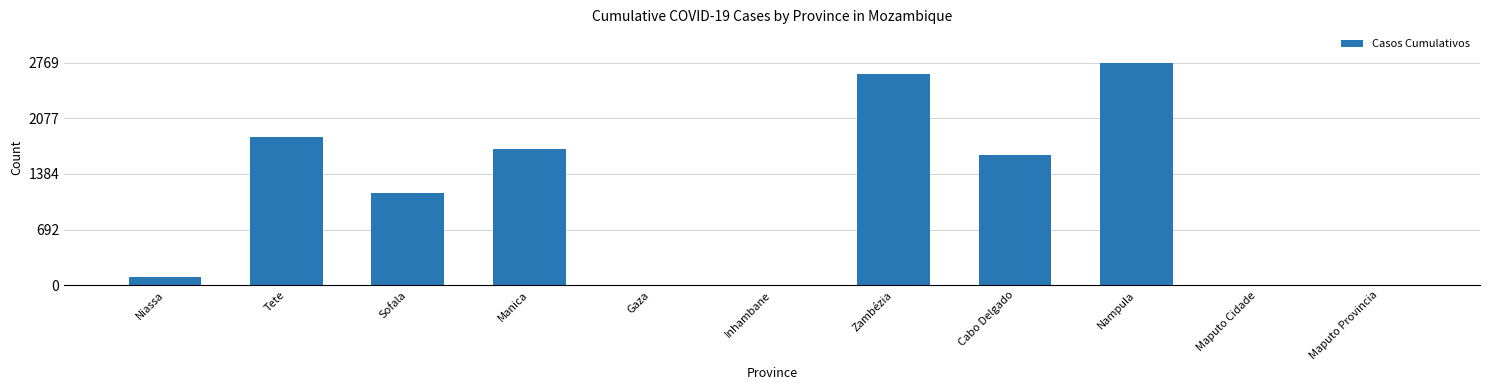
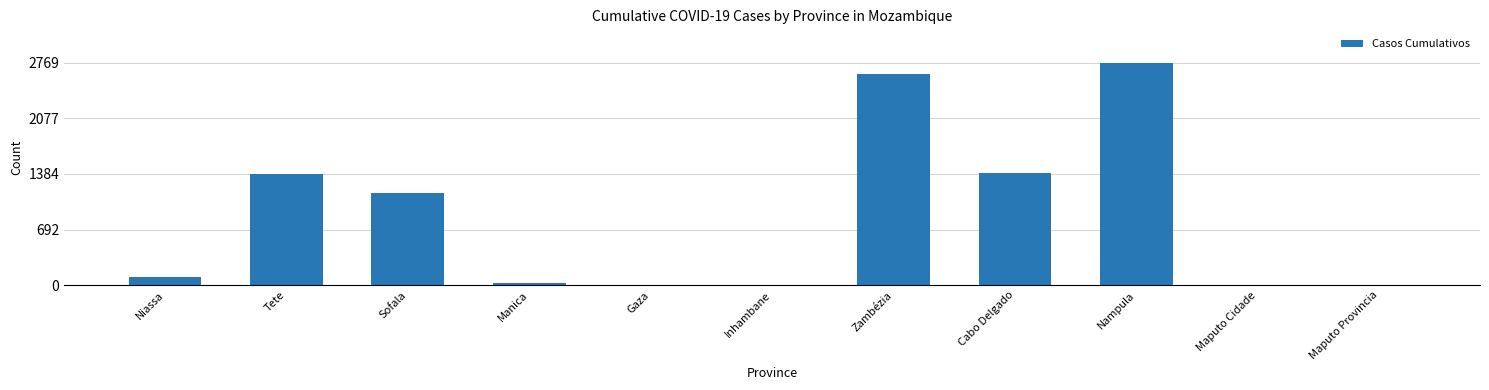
  {
    "Niassa": 100,
-   "Tete": 1800,
+   "Tete": 1400,
    "Sofala": 1100,
-   "Manica": 1700,
+   "Manica": 0,
    "Gaza": 0,
    "Inhambane": 0,
    "Zambézia": 2600,
-   "Cabo Delgado": 1600,
+   "Cabo Delgado": 1400,
    "Nampula": 2800,
    "Maputo Cidade": 0,
    "Maputo Provincia": 0
  }
